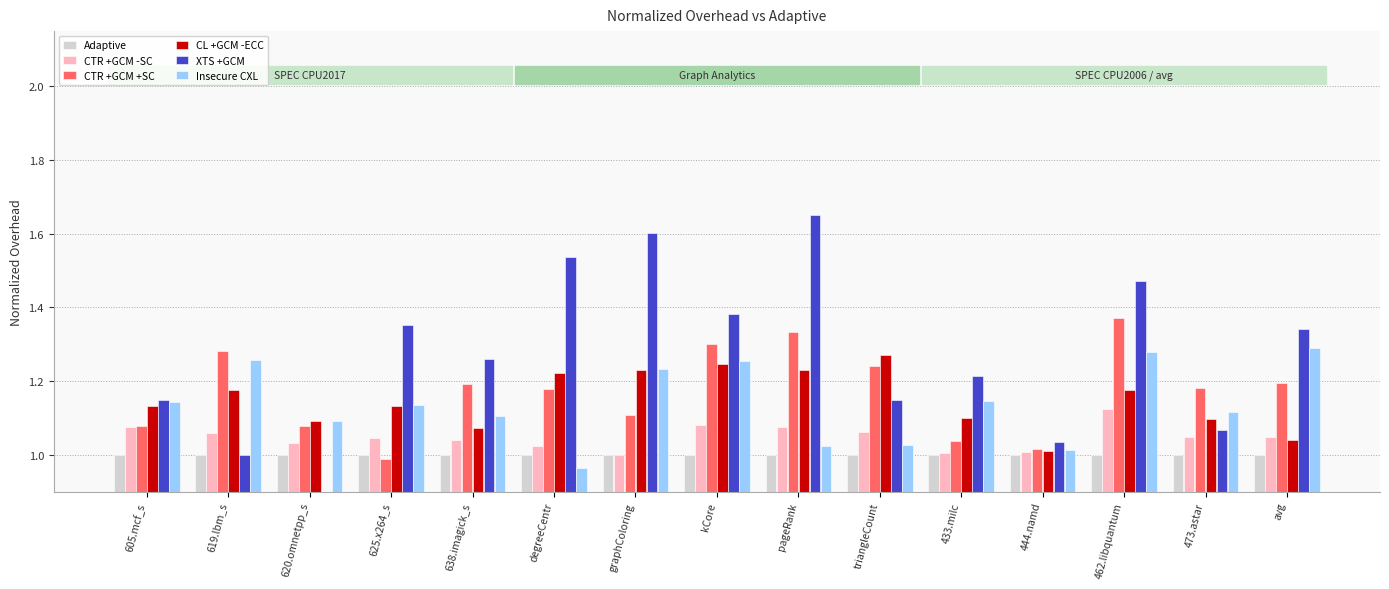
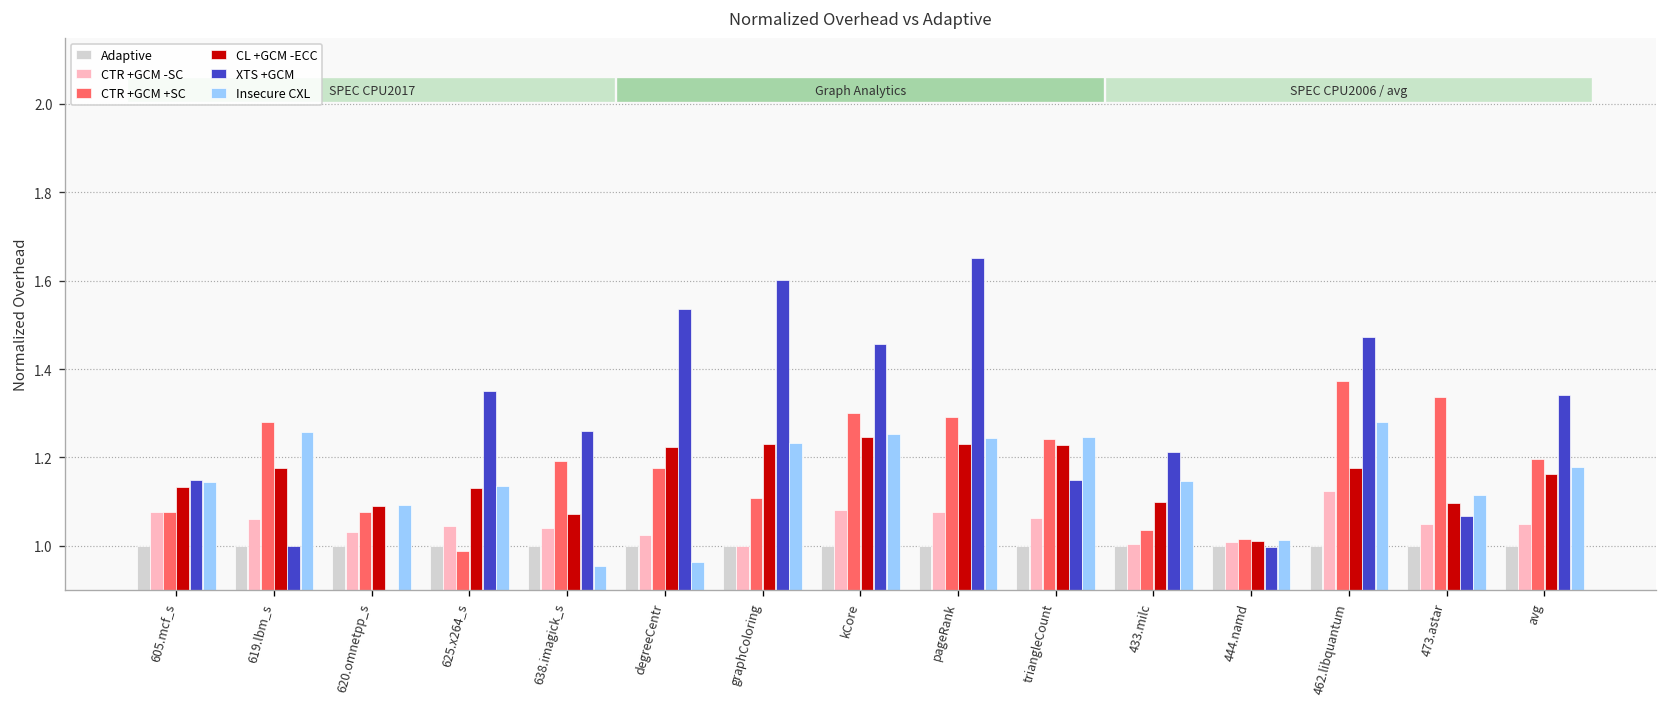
  {
    "CTR +GCM +SC": {
      "605.mcf_s": 1.08,
      "619.lbm_s": 1.28,
      "620.omnetpp_s": 1.08,
      "625.x264_s": 0.99,
      "638.imagick_s": 1.19,
      "degreeCentr": 1.18,
      "graphColoring": 1.11,
      "kCore": 1.30,
-     "pageRank": 1.33,
+     "pageRank": 1.29,
      "triangleCount": 1.24,
      "433.milc": 1.04,
      "444.namd": 1.02,
      "462.libquantum": 1.37,
-     "473.astar": 1.18,
+     "473.astar": 1.34,
      "avg": 1.20
    },
    "CL +GCM -ECC": {
      "605.mcf_s": 1.13,
      "619.lbm_s": 1.18,
      "620.omnetpp_s": 1.09,
      "625.x264_s": 1.13,
      "638.imagick_s": 1.07,
      "degreeCentr": 1.22,
      "graphColoring": 1.23,
      "kCore": 1.25,
      "pageRank": 1.23,
-     "triangleCount": 1.27,
+     "triangleCount": 1.23,
      "433.milc": 1.10,
      "444.namd": 1.01,
      "462.libquantum": 1.18,
      "473.astar": 1.10,
-     "avg": 1.04
+     "avg": 1.16
    },
    "XTS +GCM": {
      "605.mcf_s": 1.15,
      "619.lbm_s": 1.00,
      "625.x264_s": 1.35,
      "638.imagick_s": 1.26,
      "degreeCentr": 1.54,
      "graphColoring": 1.60,
-     "kCore": 1.38,
+     "kCore": 1.46,
      "pageRank": 1.65,
      "triangleCount": 1.15,
      "433.milc": 1.21,
-     "444.namd": 1.03,
+     "444.namd": 1.00,
      "462.libquantum": 1.47,
      "473.astar": 1.07,
      "avg": 1.34
    },
    "Insecure CXL": {
      "605.mcf_s": 1.14,
      "619.lbm_s": 1.26,
      "620.omnetpp_s": 1.09,
      "625.x264_s": 1.14,
-     "638.imagick_s": 1.11,
+     "638.imagick_s": 0.95,
      "degreeCentr": 0.96,
      "graphColoring": 1.23,
      "kCore": 1.25,
-     "pageRank": 1.02,
-     "triangleCount": 1.03,
+     "pageRank": 1.24,
+     "triangleCount": 1.25,
      "433.milc": 1.15,
      "444.namd": 1.01,
      "462.libquantum": 1.28,
      "473.astar": 1.12,
-     "avg": 1.29
+     "avg": 1.18
    }
  }
